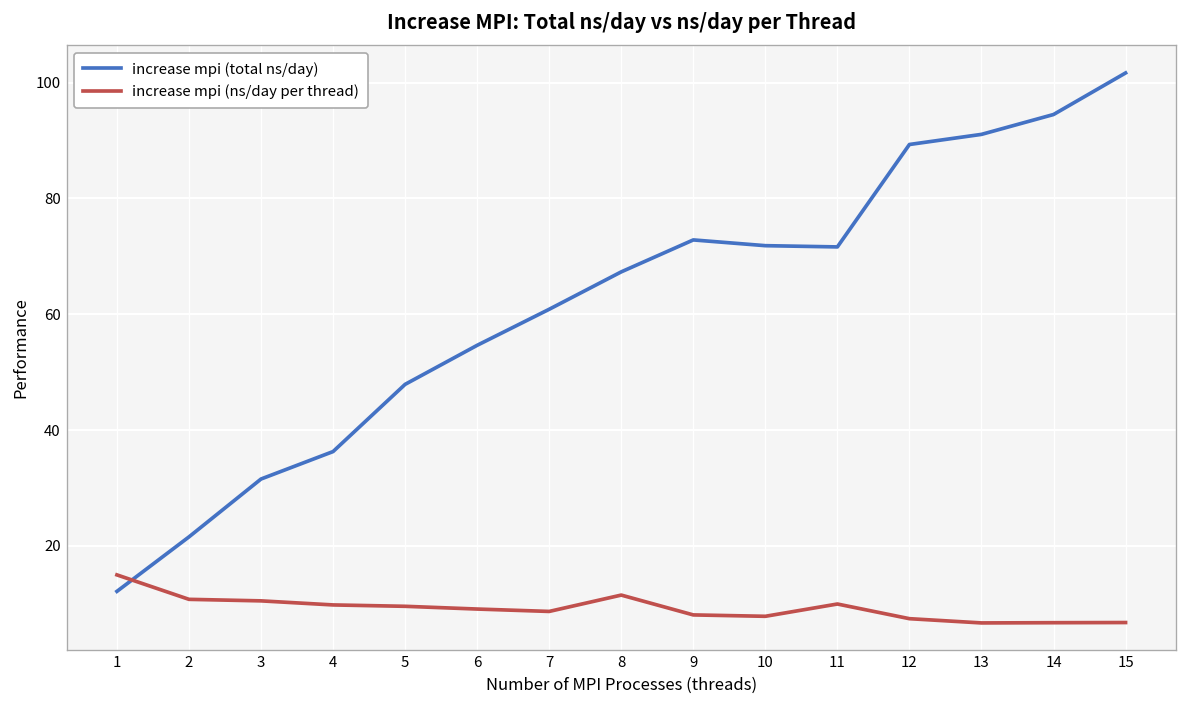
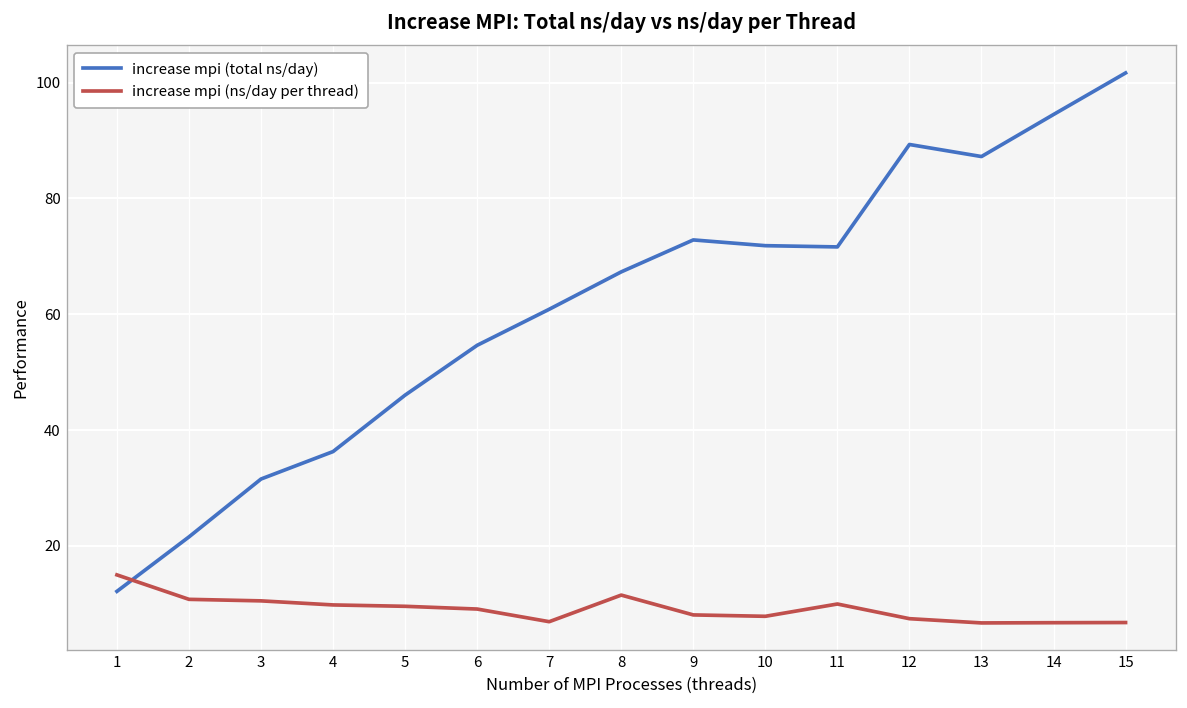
  {
    "increase mpi (total ns/day)": {
      "1": 12,
      "2": 22,
      "3": 32,
      "4": 36,
-     "5": 48,
+     "5": 46,
      "6": 55,
      "7": 61,
      "8": 67,
      "9": 73,
      "10": 72,
      "11": 72,
      "12": 89,
-     "13": 91,
+     "13": 87,
      "14": 94,
      "15": 102
    },
    "increase mpi (ns/day per thread)": {
      "1": 15,
      "2": 11,
      "3": 11,
      "4": 10,
      "5": 10,
      "6": 9,
-     "7": 9,
+     "7": 7,
      "8": 12,
      "9": 8,
      "10": 8,
      "11": 10,
      "12": 7,
      "13": 7,
      "14": 7,
      "15": 7
    }
  }
